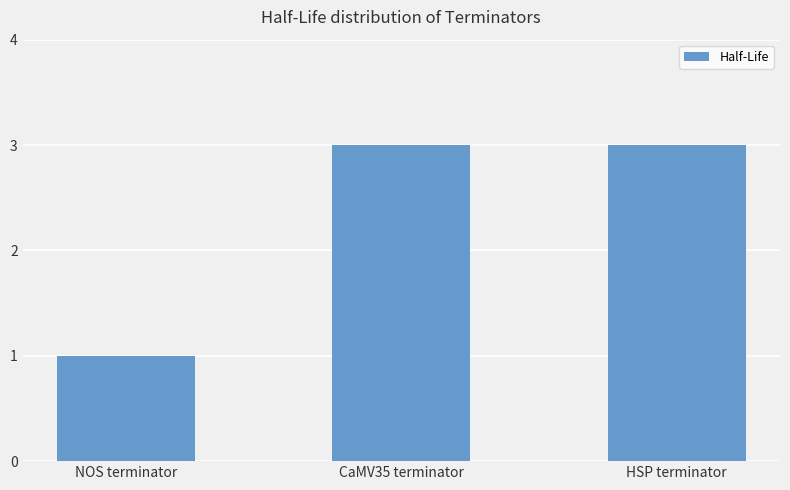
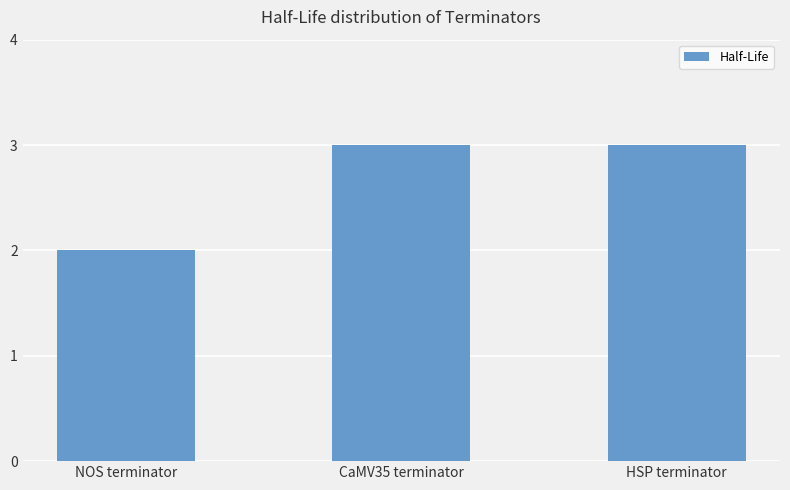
  {
-   "NOS terminator": 1,
+   "NOS terminator": 2,
    "CaMV35 terminator": 3,
    "HSP terminator": 3
  }
